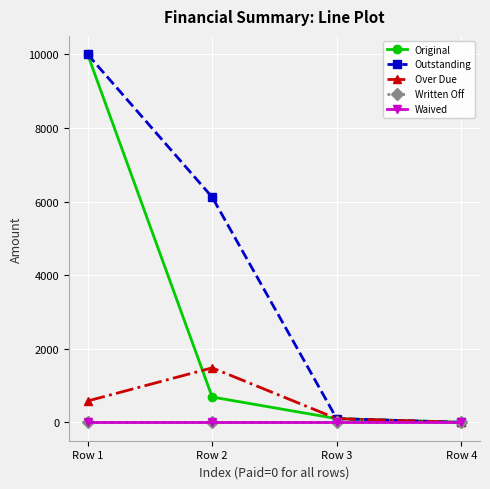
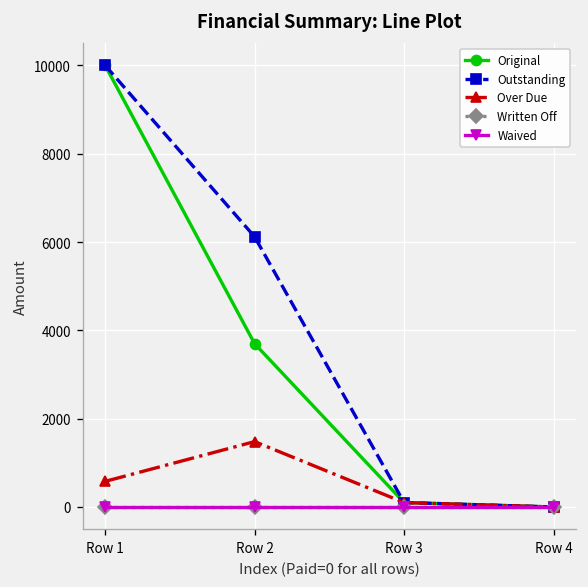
  {
    "Original": {
-     "Row 2": 700
+     "Row 2": 3700
    },
    "Outstanding": {
      "Row 2": 6100
    },
    "Over Due": {
      "Row 1": 600,
      "Row 2": 1500
    },
    "Waived": {
      "Row 1": 0,
      "Row 2": 0,
      "Row 3": 0
    }
  }
